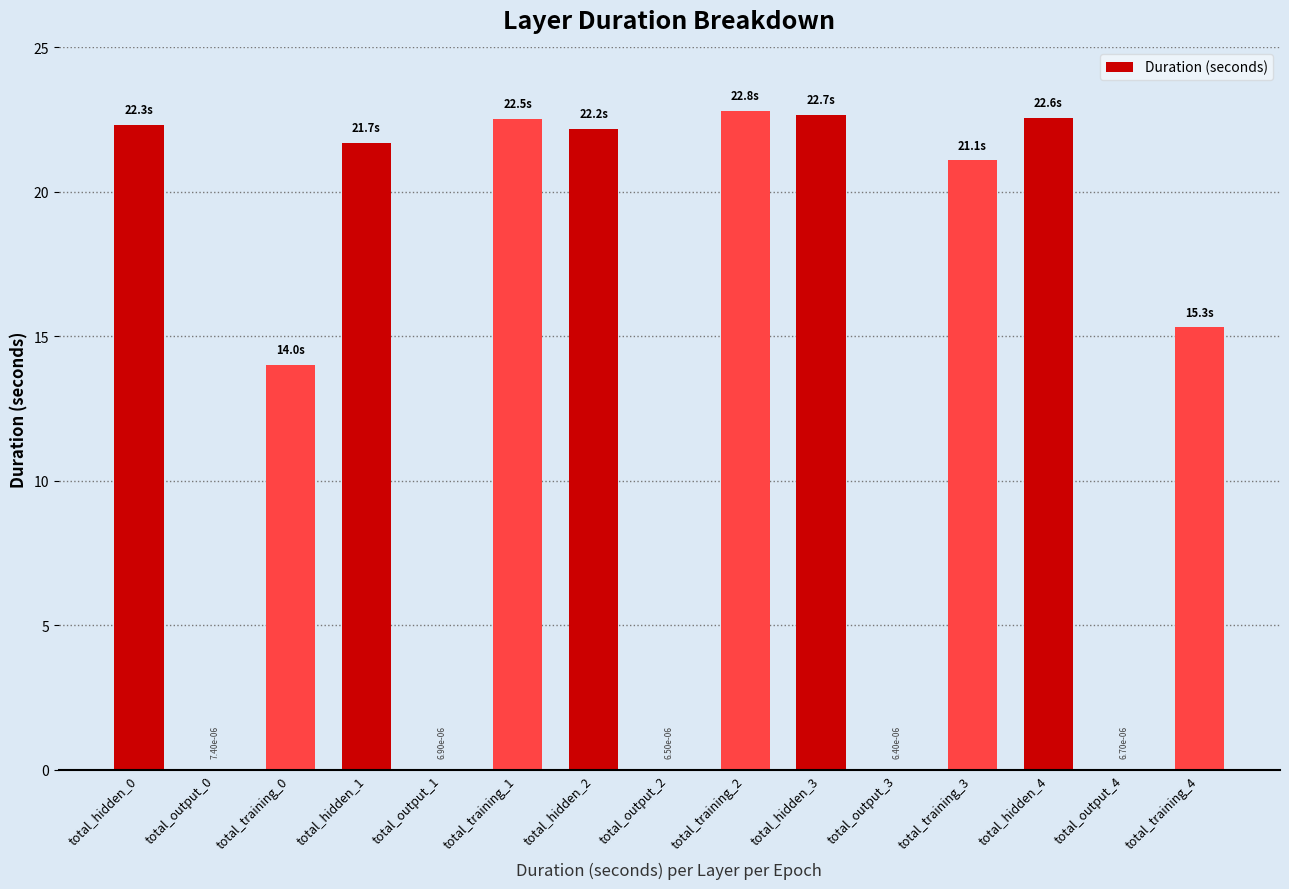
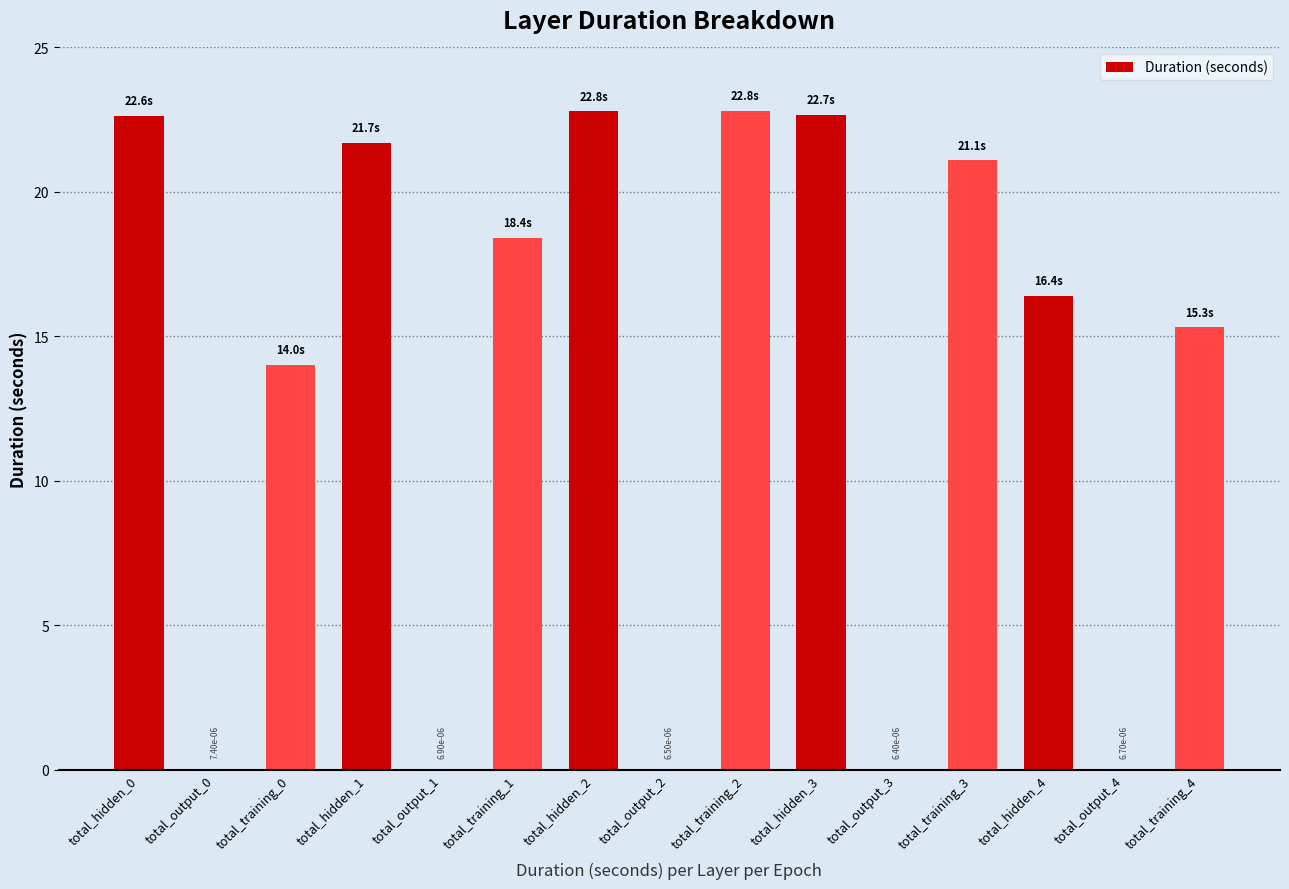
  {
-   "total_hidden_0": "22.3s",
+   "total_hidden_0": "22.6s",
    "total_output_0": "7.40e-06",
    "total_training_0": "14.0s",
    "total_hidden_1": "21.7s",
    "total_output_1": "6.90e-06",
-   "total_training_1": "22.5s",
-   "total_hidden_2": "22.2s",
+   "total_training_1": "18.4s",
+   "total_hidden_2": "22.8s",
    "total_output_2": "6.50e-06",
    "total_training_2": "22.8s",
    "total_hidden_3": "22.7s",
    "total_output_3": "6.40e-06",
    "total_training_3": "21.1s",
-   "total_hidden_4": "22.6s",
+   "total_hidden_4": "16.4s",
    "total_output_4": "6.70e-06",
    "total_training_4": "15.3s"
  }
